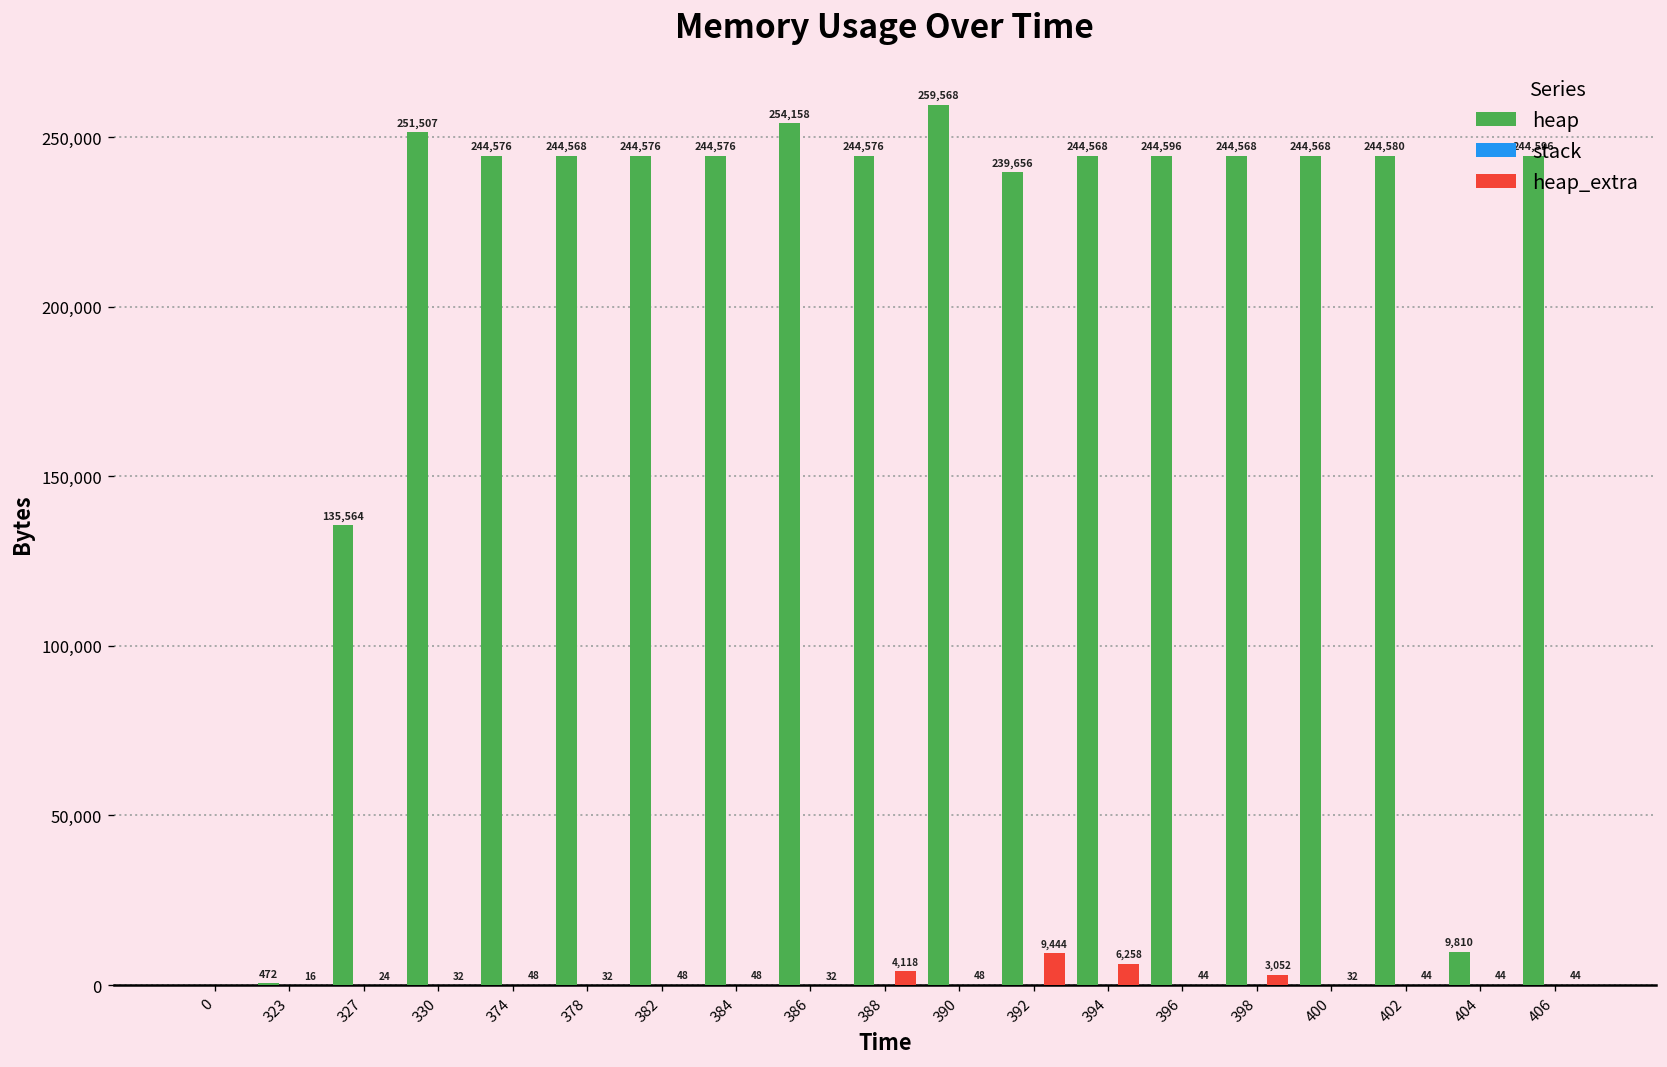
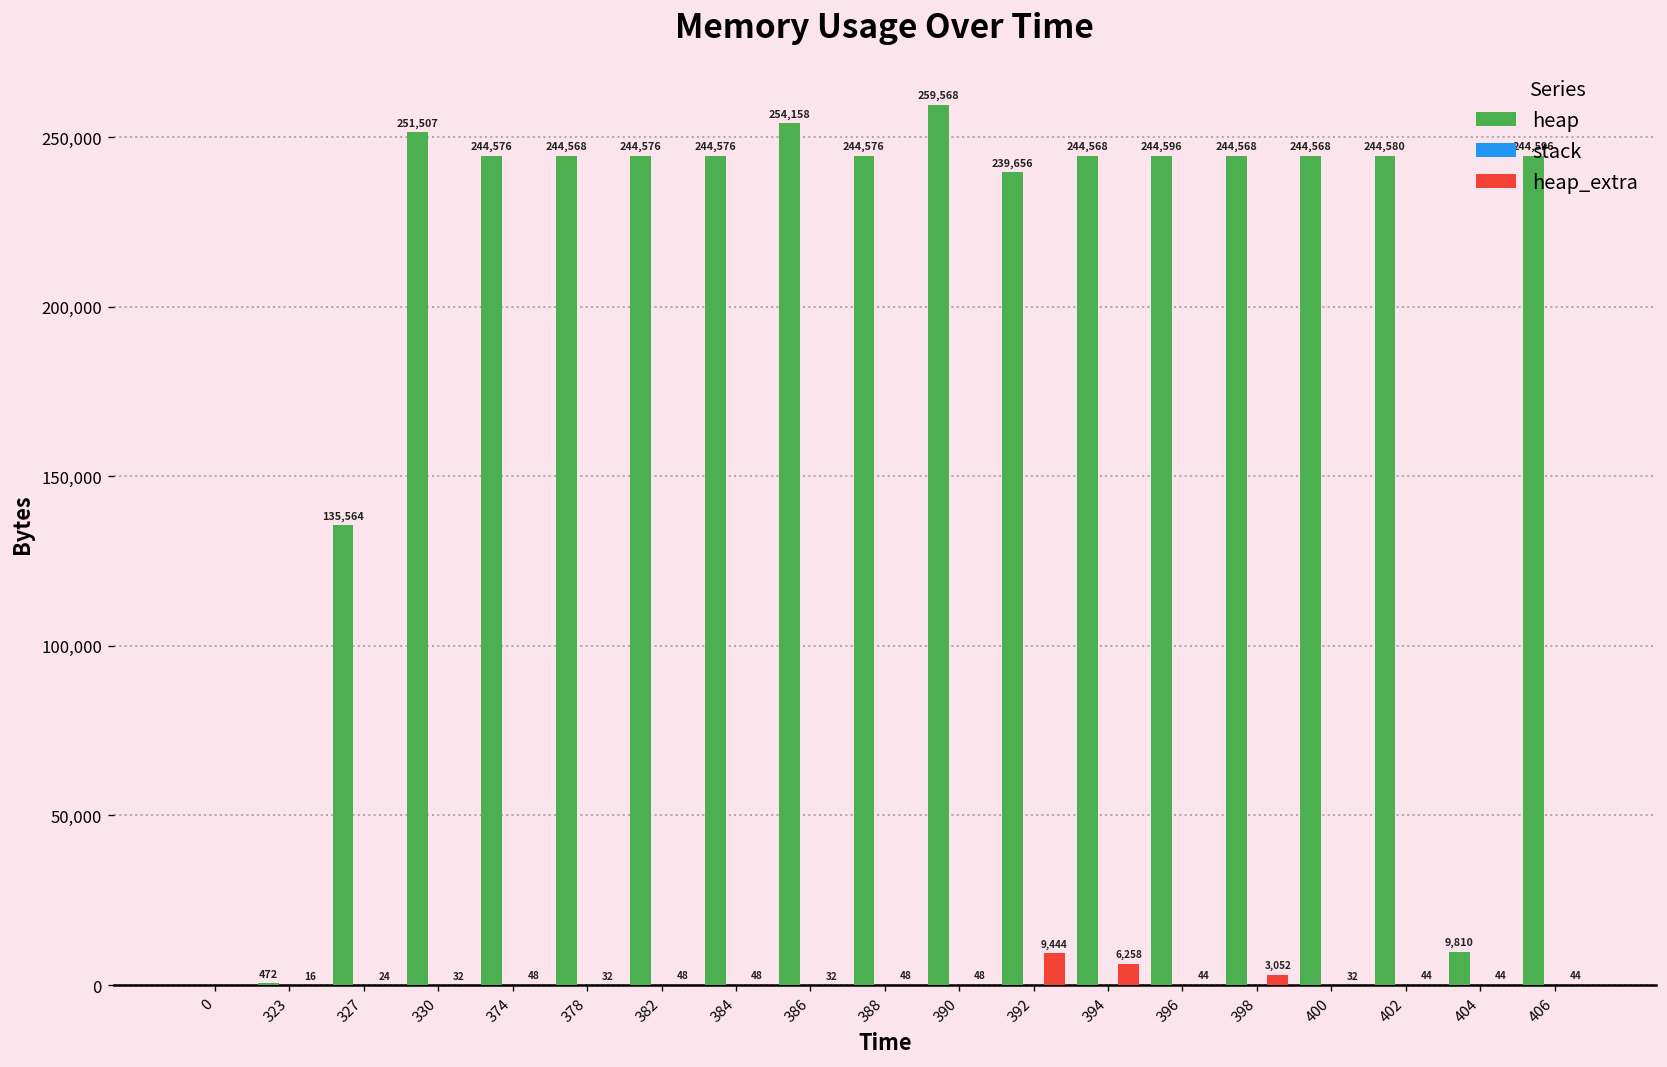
  {
    "heap": {
      "323": "472",
      "327": "135,564",
      "330": "251,507",
      "374": "244,576",
      "378": "244,568",
      "382": "244,576",
      "384": "244,576",
      "386": "254,158",
      "388": "244,576",
      "390": "259,568",
      "392": "239,656",
      "394": "244,568",
      "396": "244,596",
      "398": "244,568",
      "400": "244,568",
      "402": "244,580",
      "404": "9,810",
      "406": "244,596"
    },
    "stack": {
      "0": "0",
      "323": "0",
      "327": "0",
      "330": "0",
      "374": "0",
      "378": "0",
      "382": "0",
      "384": "0",
      "386": "0",
      "388": "0",
      "390": "0",
      "392": "0",
      "394": "0",
      "396": "0",
      "398": "0",
      "400": "0",
      "402": "0",
      "404": "0",
      "406": "0"
    },
    "heap_extra": {
      "323": "16",
      "327": "24",
      "330": "32",
      "374": "48",
      "378": "32",
      "382": "48",
      "384": "48",
      "386": "32",
-     "388": "4,118",
+     "388": "48",
      "390": "48",
      "392": "9,444",
      "394": "6,258",
      "396": "44",
      "398": "3,052",
      "400": "32",
      "402": "44",
      "404": "44",
      "406": "44"
    }
  }
